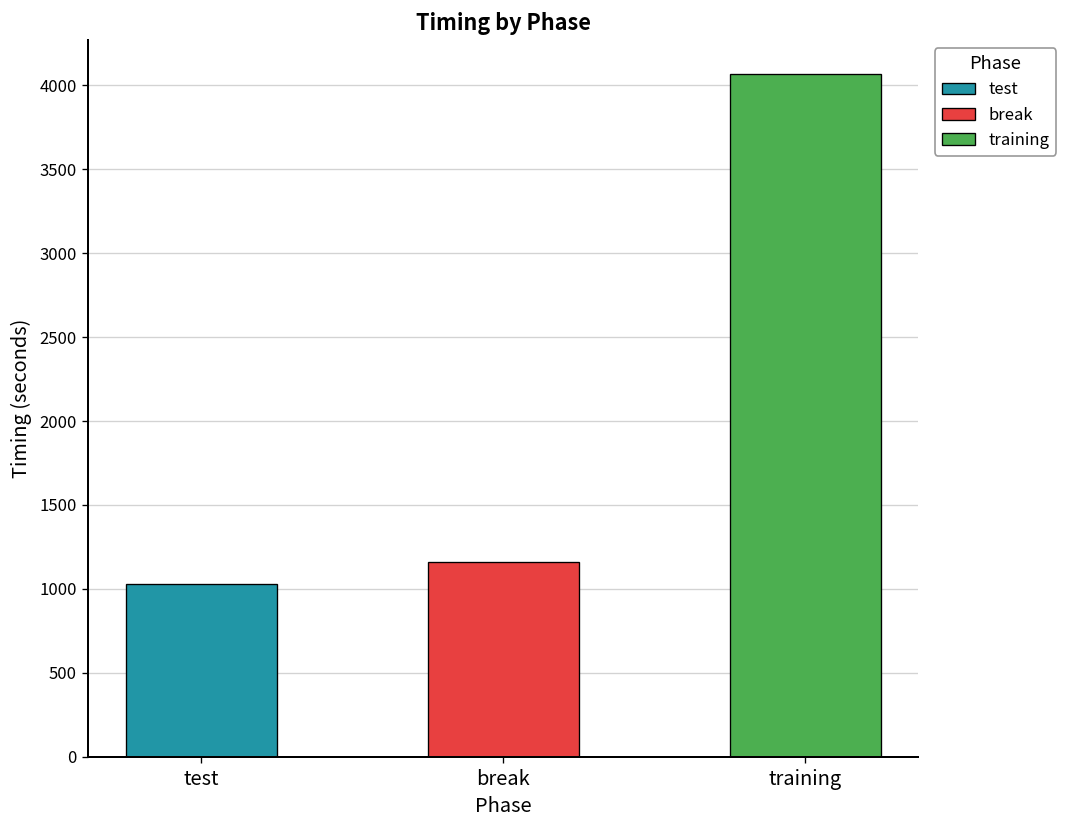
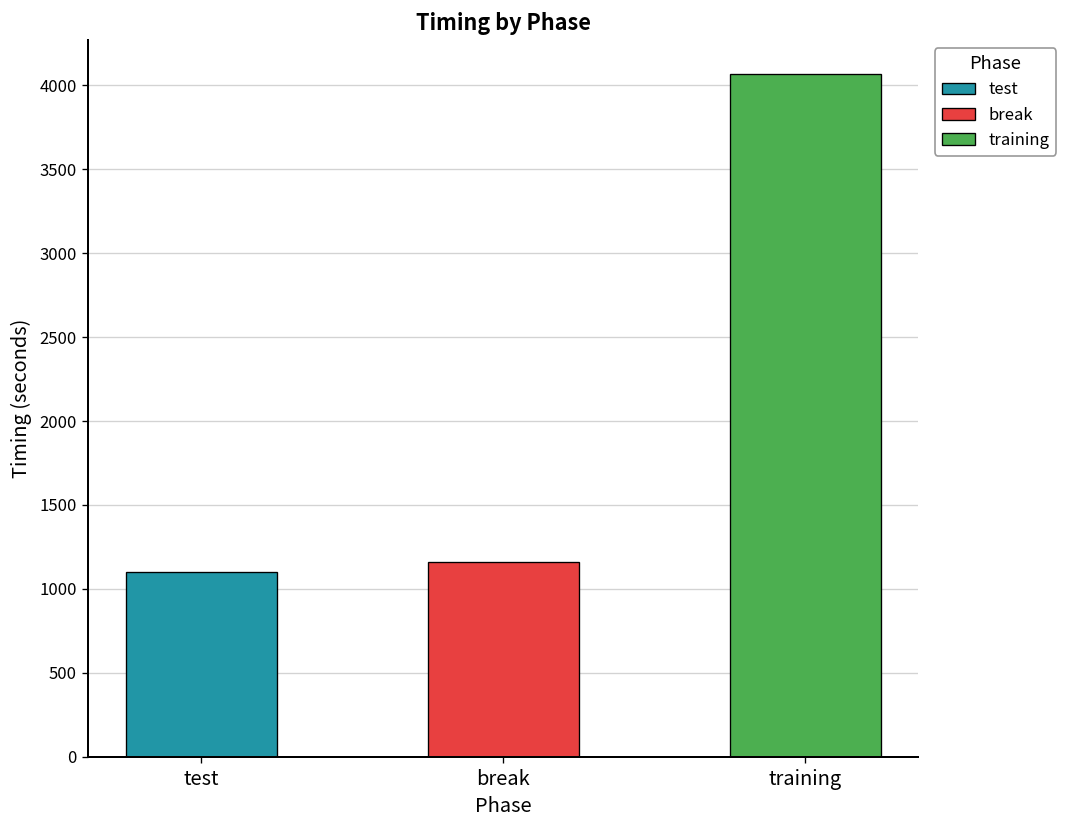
  {
-   "test": 1030,
+   "test": 1100,
    "break": 1160,
    "training": 4070
  }
